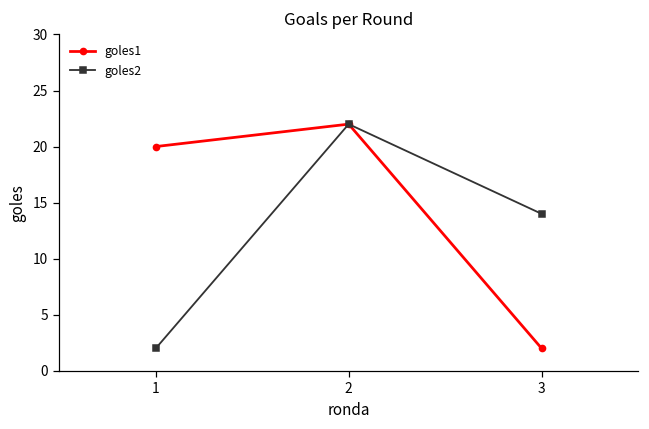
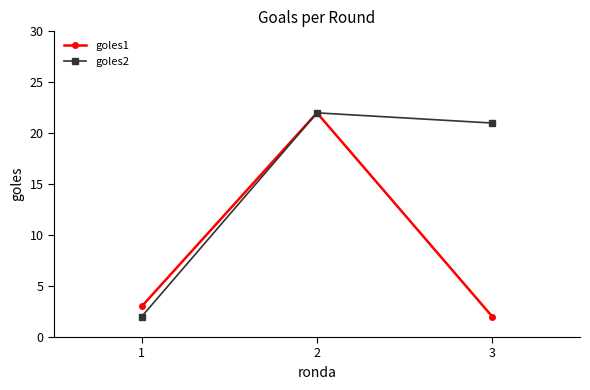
  {
    "goles1": {
-     "1": 20,
+     "1": 3,
      "3": 2
    },
    "goles2": {
      "1": 2,
-     "3": 14
+     "3": 21
    }
  }
